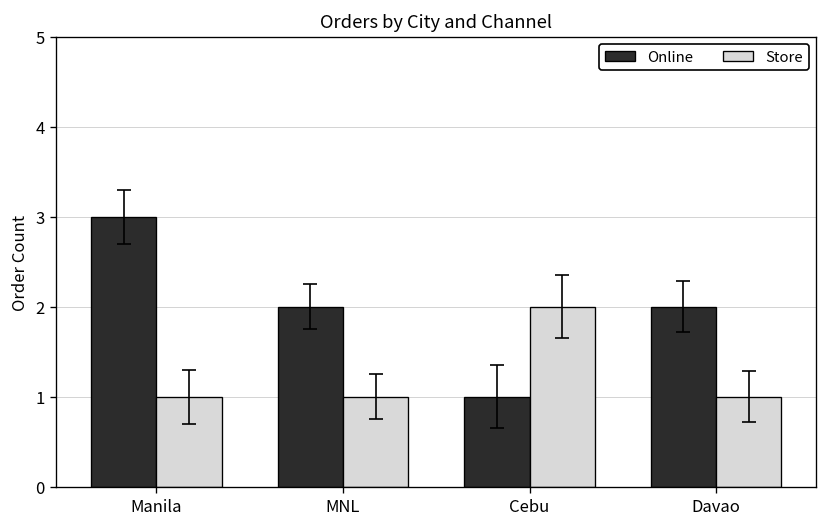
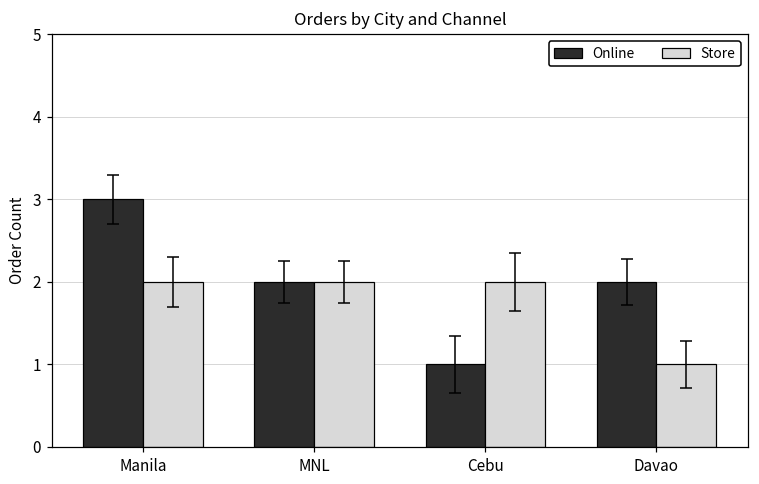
  {
    "Online": {
      "Manila": 3,
      "MNL": 2,
      "Cebu": 1,
      "Davao": 2
    },
    "Store": {
-     "Manila": 1,
-     "MNL": 1,
+     "Manila": 2,
+     "MNL": 2,
      "Cebu": 2,
      "Davao": 1
    }
  }
